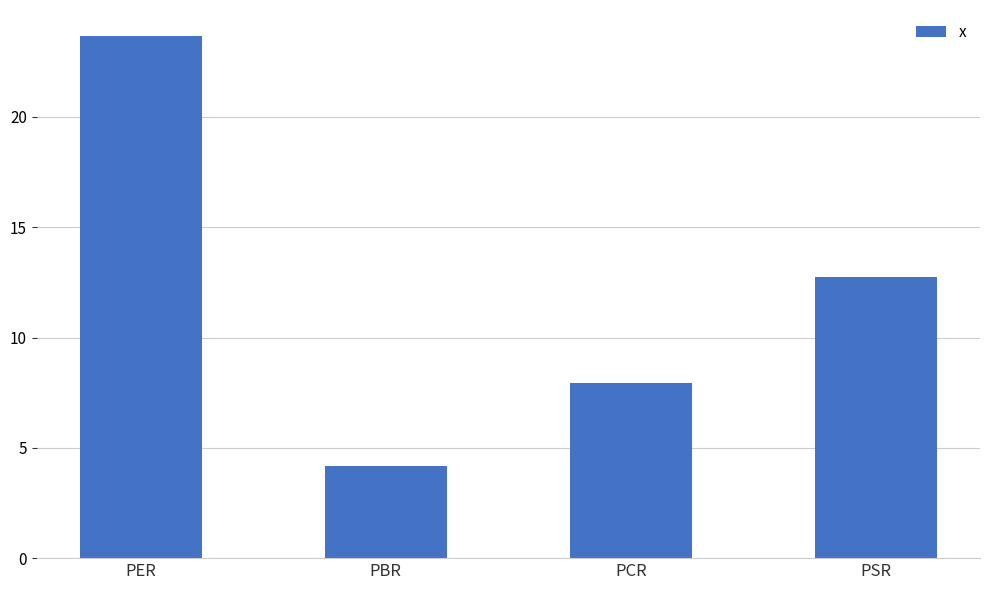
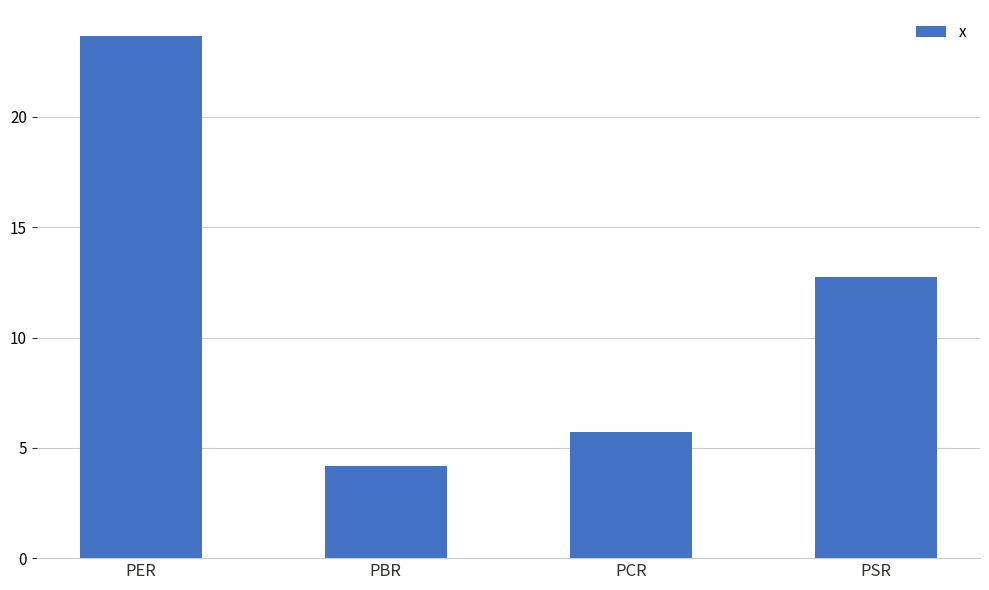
  {
    "PER": 23.7,
    "PBR": 4.2,
-   "PCR": 7.9,
+   "PCR": 5.7,
    "PSR": 12.8
  }
